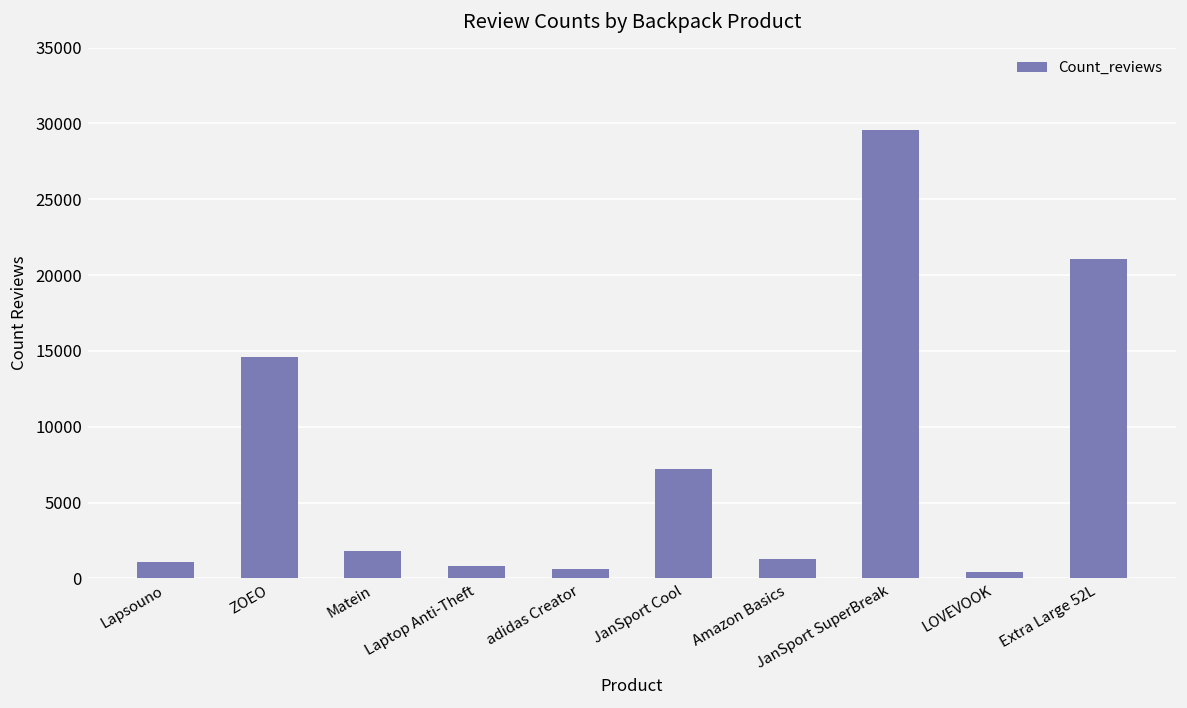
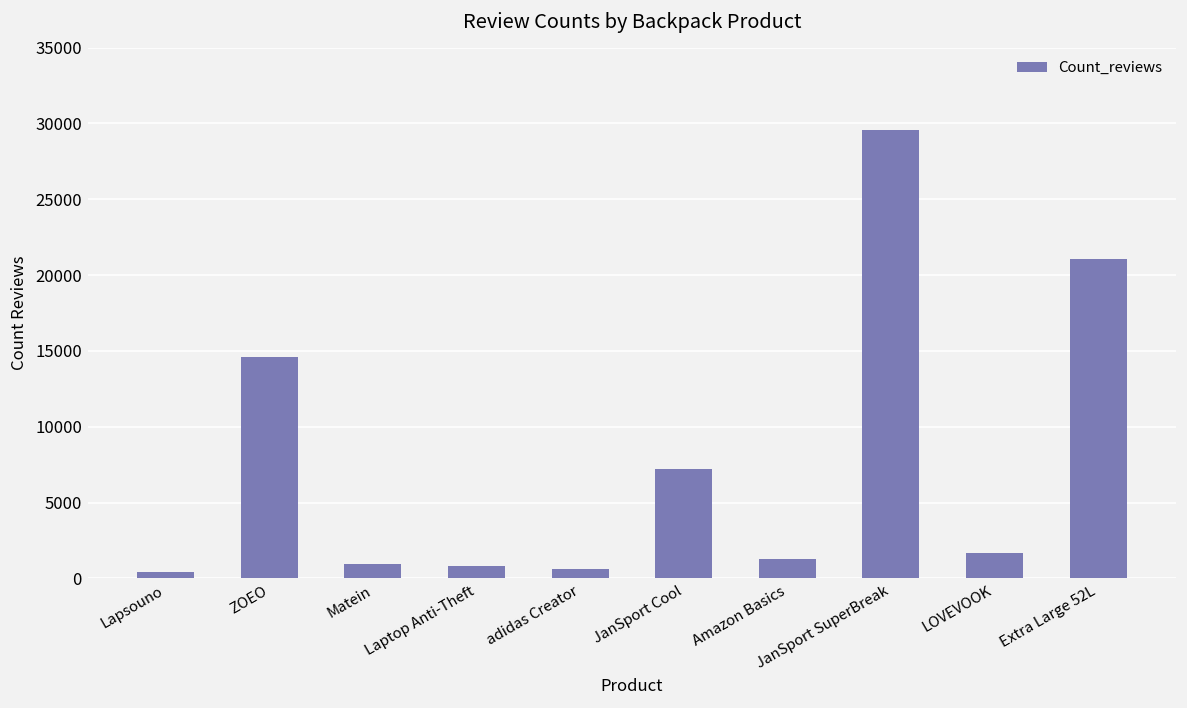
  {
-   "Lapsouno": 1100,
+   "Lapsouno": 400,
    "ZOEO": 14600,
-   "Matein": 1800,
+   "Matein": 900,
    "Laptop Anti-Theft": 900,
    "adidas Creator": 600,
    "JanSport Cool": 7200,
    "Amazon Basics": 1300,
    "JanSport SuperBreak": 29500,
-   "LOVEVOOK": 400,
+   "LOVEVOOK": 1700,
    "Extra Large 52L": 21000
  }
